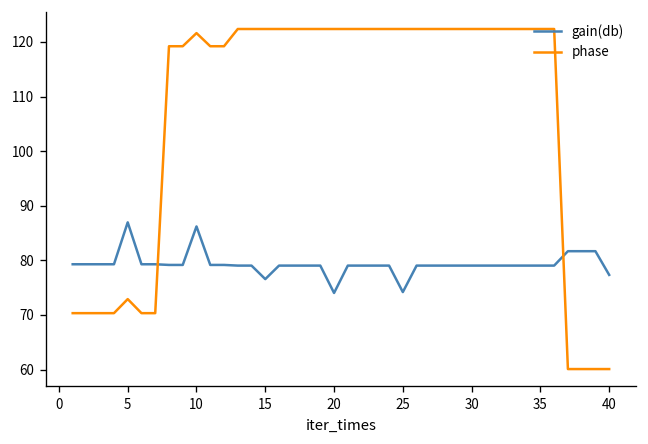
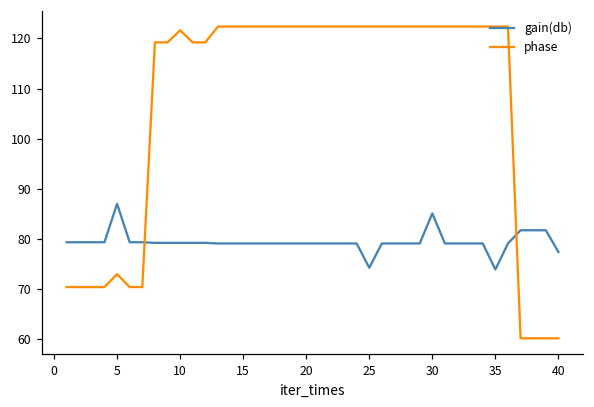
  {
    "gain(db)": {
      "5": 87,
-     "10": 86,
-     "15": 77,
-     "20": 74,
+     "10": 79,
+     "15": 79,
+     "20": 79,
      "25": 74,
-     "30": 79,
-     "35": 79,
+     "30": 85,
+     "35": 74,
      "40": 77
    },
    "phase": {
      "5": 73,
      "10": 122,
      "15": 122,
      "20": 122,
      "25": 122,
      "30": 122,
      "35": 122,
      "40": 60
    }
  }
